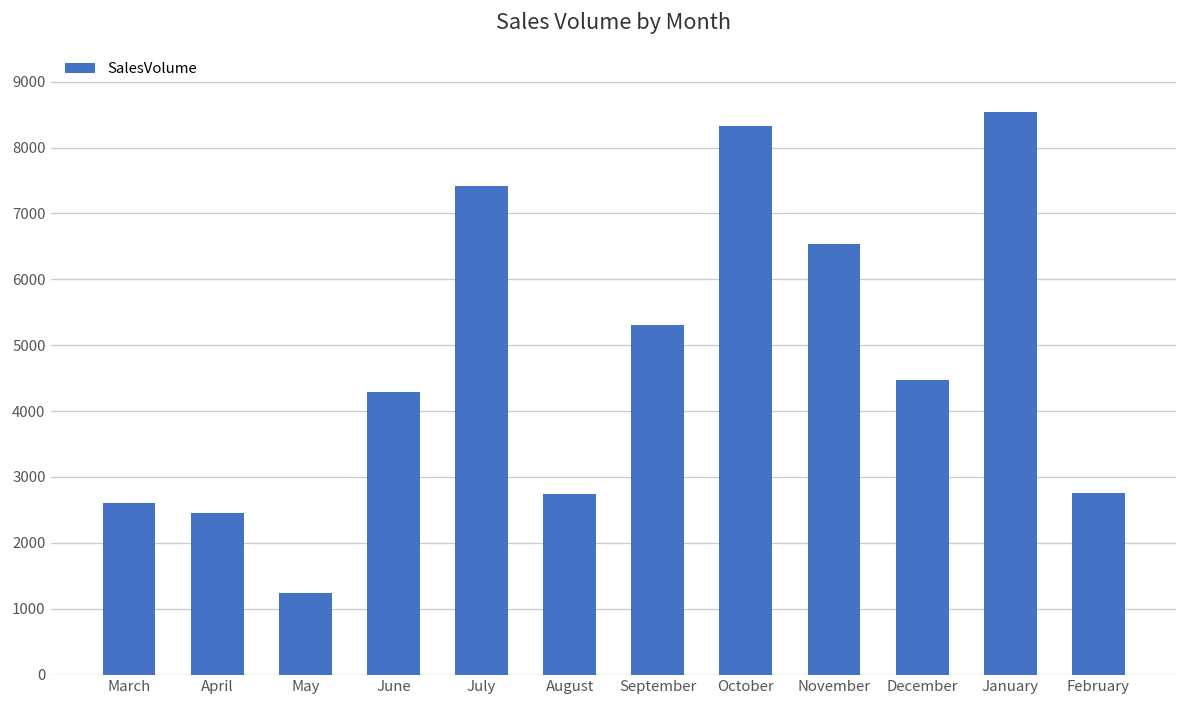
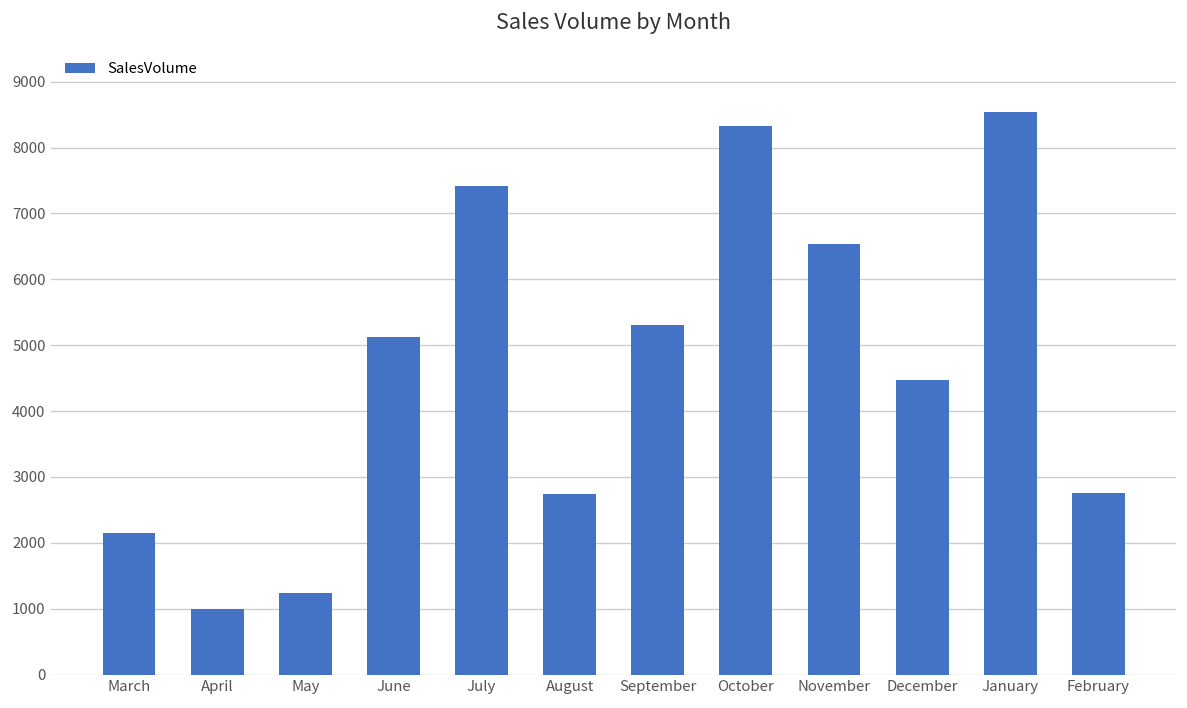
  {
-   "March": 2600,
-   "April": 2500,
+   "March": 2100,
+   "April": 1000,
    "May": 1200,
-   "June": 4300,
+   "June": 5100,
    "July": 7400,
    "August": 2700,
    "September": 5300,
    "October": 8300,
    "November": 6500,
    "December": 4500,
    "January": 8500,
    "February": 2800
  }
